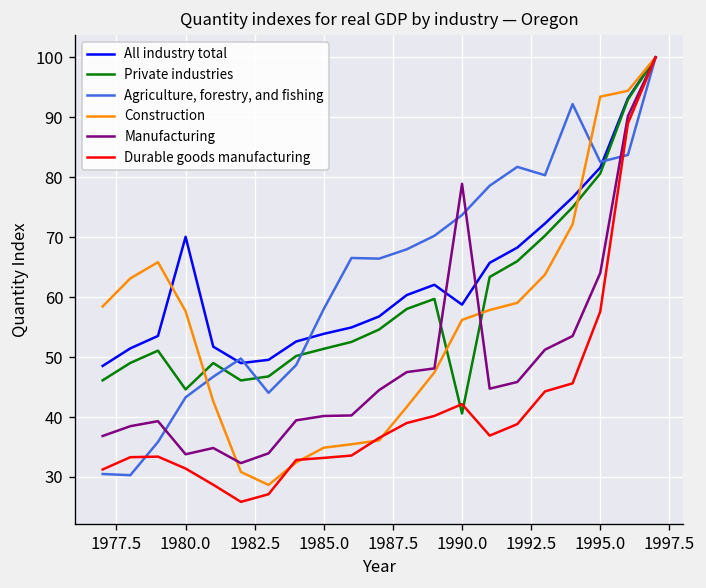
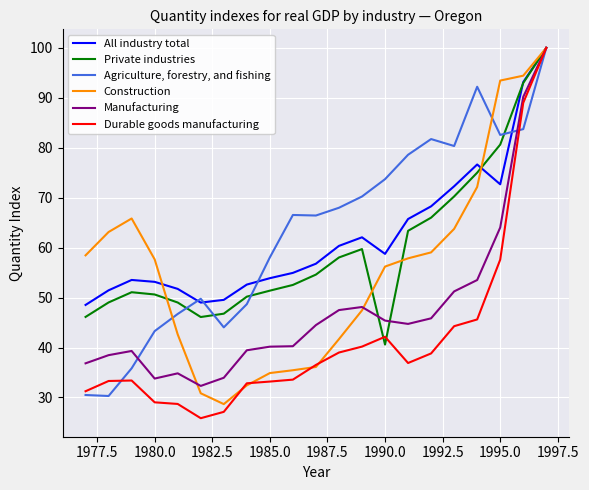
  {
    "All industry total": {
-     "1980.0": 70,
+     "1980.0": 53,
      "1985.0": 54,
      "1990.0": 59,
-     "1995.0": 82
+     "1995.0": 73
    },
    "Private industries": {
-     "1980.0": 45,
+     "1980.0": 51,
      "1985.0": 51,
      "1990.0": 41,
      "1995.0": 81
    },
    "Agriculture, forestry, and fishing": {
      "1980.0": 43,
      "1985.0": 58,
      "1990.0": 74,
      "1995.0": 83
    },
    "Construction": {
      "1980.0": 58,
      "1985.0": 35,
      "1990.0": 56,
      "1995.0": 93
    },
    "Manufacturing": {
      "1980.0": 34,
      "1985.0": 40,
-     "1990.0": 79,
+     "1990.0": 45,
      "1995.0": 64
    },
    "Durable goods manufacturing": {
-     "1980.0": 31,
+     "1980.0": 29,
      "1985.0": 33,
      "1990.0": 42,
      "1995.0": 58
    }
  }
